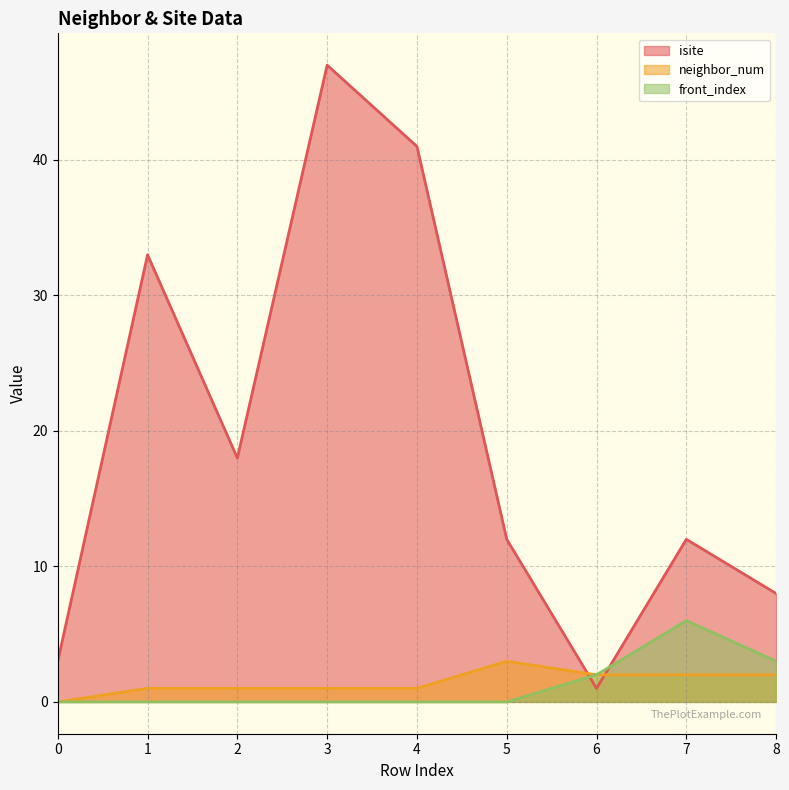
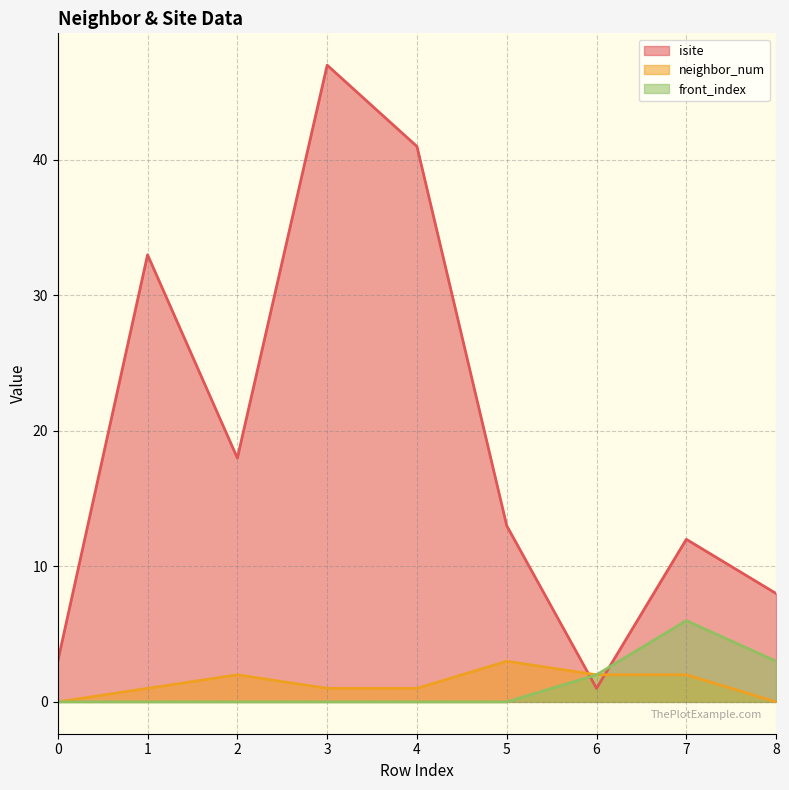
  {
    "isite": {
      "0": 3,
      "1": 33,
      "2": 18,
      "3": 47,
      "4": 41,
-     "5": 12,
+     "5": 13,
      "6": 1,
      "7": 12,
      "8": 8
    },
    "neighbor_num": {
      "1": 1,
-     "2": 1,
+     "2": 2,
      "3": 1,
      "4": 1,
      "5": 3,
      "7": 2,
-     "8": 2
+     "8": 0
    },
    "front_index": {
      "1": 0,
      "2": 0,
      "3": 0,
      "4": 0,
      "5": 0,
      "7": 6,
      "8": 3
    }
  }
